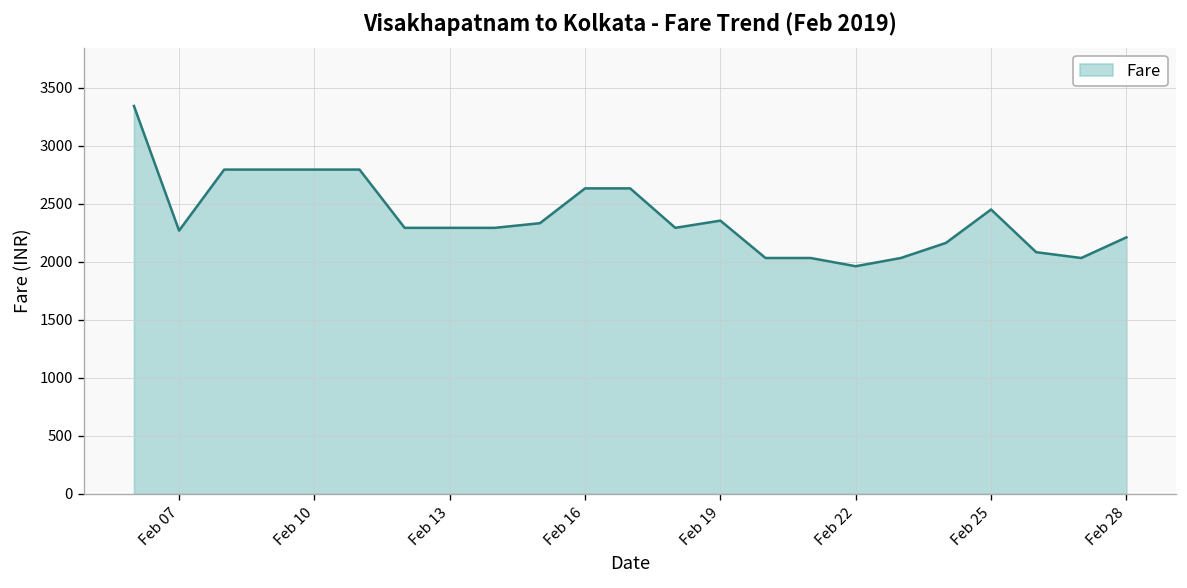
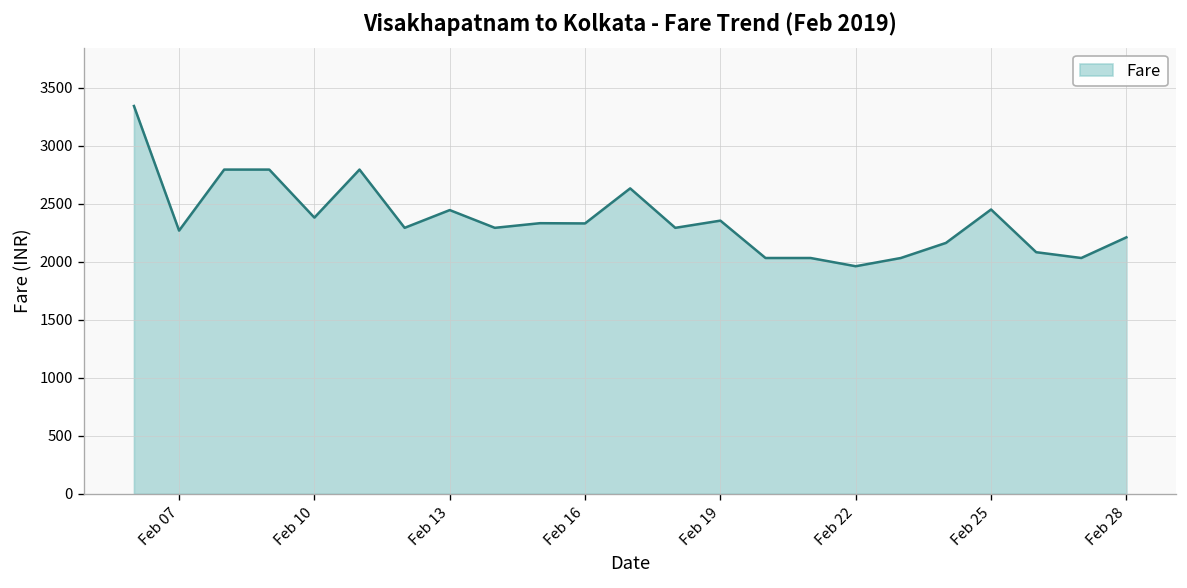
  {
    "Feb 07": 2300,
-   "Feb 10": 2800,
-   "Feb 13": 2300,
-   "Feb 16": 2600,
+   "Feb 10": 2400,
+   "Feb 13": 2400,
+   "Feb 16": 2300,
    "Feb 19": 2400,
    "Feb 22": 2000,
    "Feb 25": 2500,
    "Feb 28": 2200
  }
